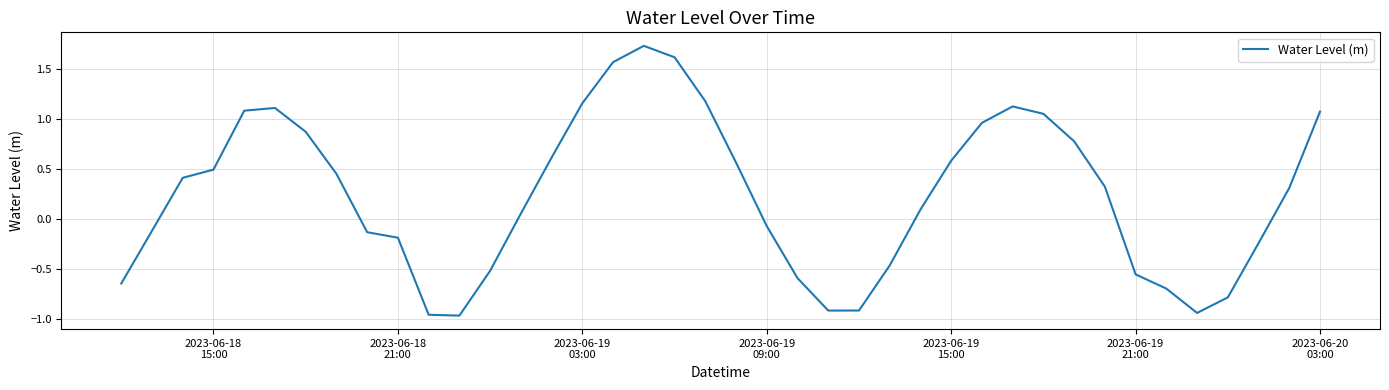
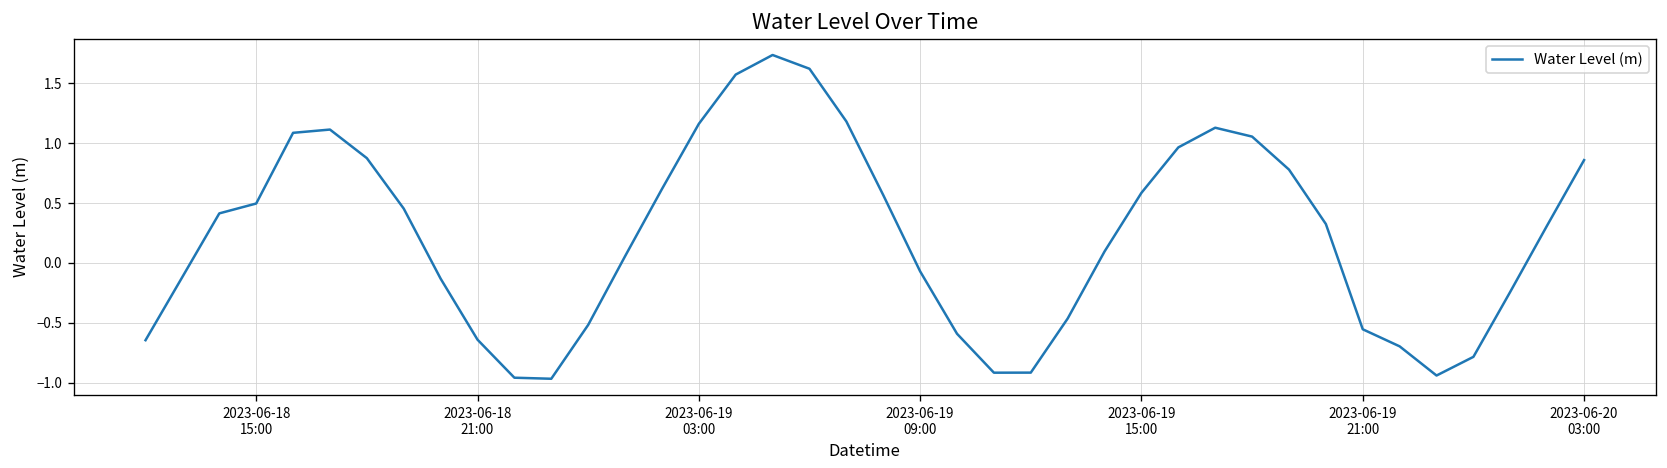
  {
    "2023-06-18 15:00": 0.5,
-   "2023-06-18 21:00": -0.2,
+   "2023-06-18 21:00": -0.6,
    "2023-06-19 03:00": 1.2,
    "2023-06-19 09:00": -0.1,
    "2023-06-19 15:00": 0.6,
    "2023-06-19 21:00": -0.6,
-   "2023-06-20 03:00": 1.1
+   "2023-06-20 03:00": 0.9
  }
